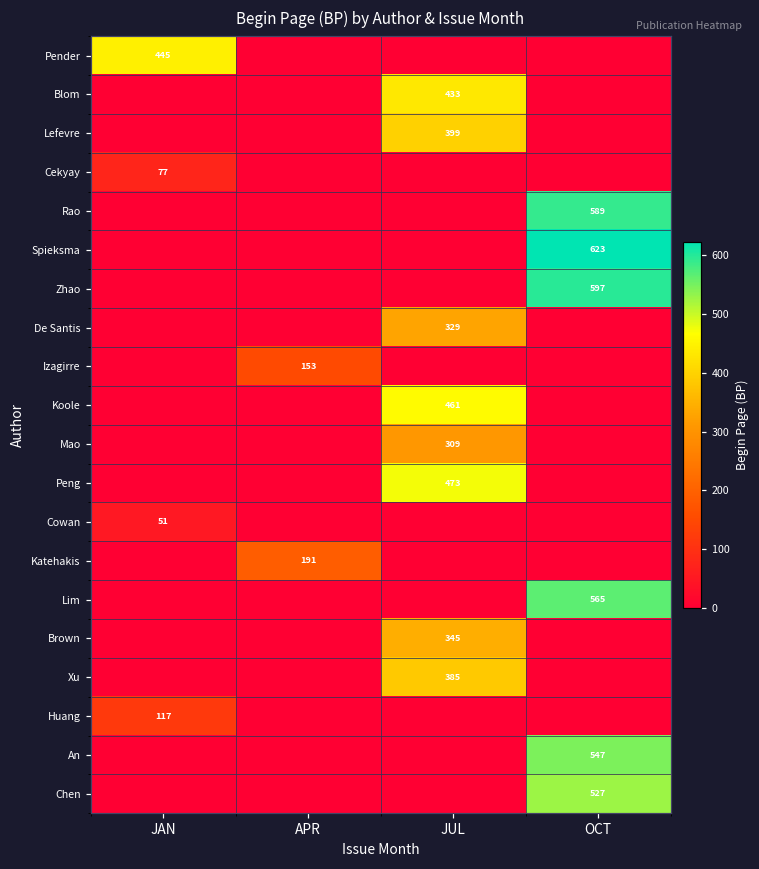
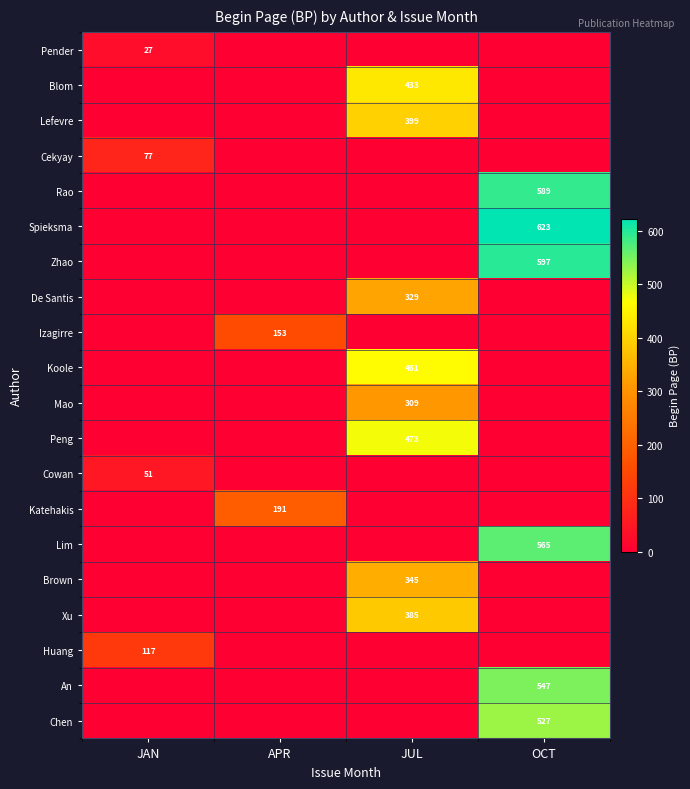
  {
    "Pender": {
-     "JAN": 445
+     "JAN": 27
    },
    "Blom": {
      "JUL": 433
    },
    "Lefevre": {
      "JUL": 399
    },
    "Cekyay": {
      "JAN": 77
    },
    "Rao": {
      "OCT": 589
    },
    "Spieksma": {
      "OCT": 623
    },
    "Zhao": {
      "OCT": 597
    },
    "De Santis": {
      "JUL": 329
    },
    "Izagirre": {
      "APR": 153
    },
    "Koole": {
      "JUL": 461
    },
    "Mao": {
      "JUL": 309
    },
    "Peng": {
      "JUL": 473
    },
    "Cowan": {
      "JAN": 51
    },
    "Katehakis": {
      "APR": 191
    },
    "Lim": {
      "OCT": 565
    },
    "Brown": {
      "JUL": 345
    },
    "Xu": {
      "JUL": 385
    },
    "Huang": {
      "JAN": 117
    },
    "An": {
      "OCT": 547
    },
    "Chen": {
      "OCT": 527
    }
  }
